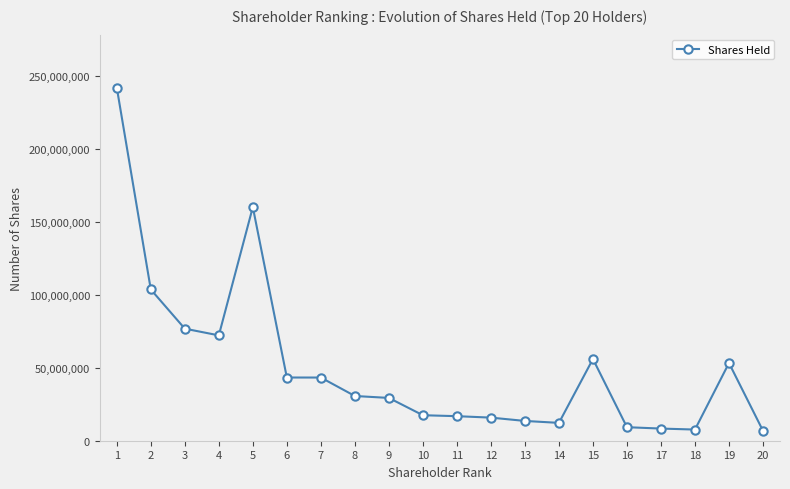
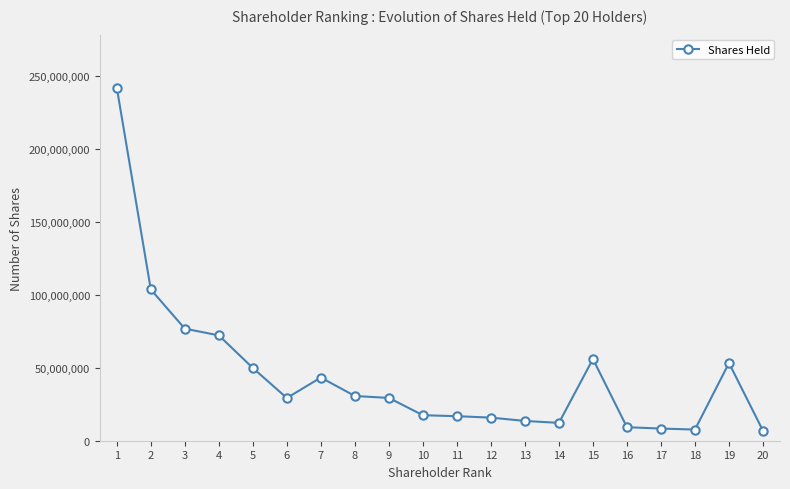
  {
    "1": "242,000,000",
    "2": "104,000,000",
    "3": "77,000,000",
    "4": "72,000,000",
-   "5": "160,000,000",
-   "6": "43,000,000",
+   "5": "50,000,000",
+   "6": "29,000,000",
    "7": "43,000,000",
    "8": "31,000,000",
    "9": "29,000,000",
    "10": "17,000,000",
    "11": "17,000,000",
    "12": "16,000,000",
    "13": "14,000,000",
    "14": "12,000,000",
    "15": "56,000,000",
    "16": "9,000,000",
    "17": "8,000,000",
    "18": "8,000,000",
    "19": "53,000,000",
    "20": "7,000,000"
  }
